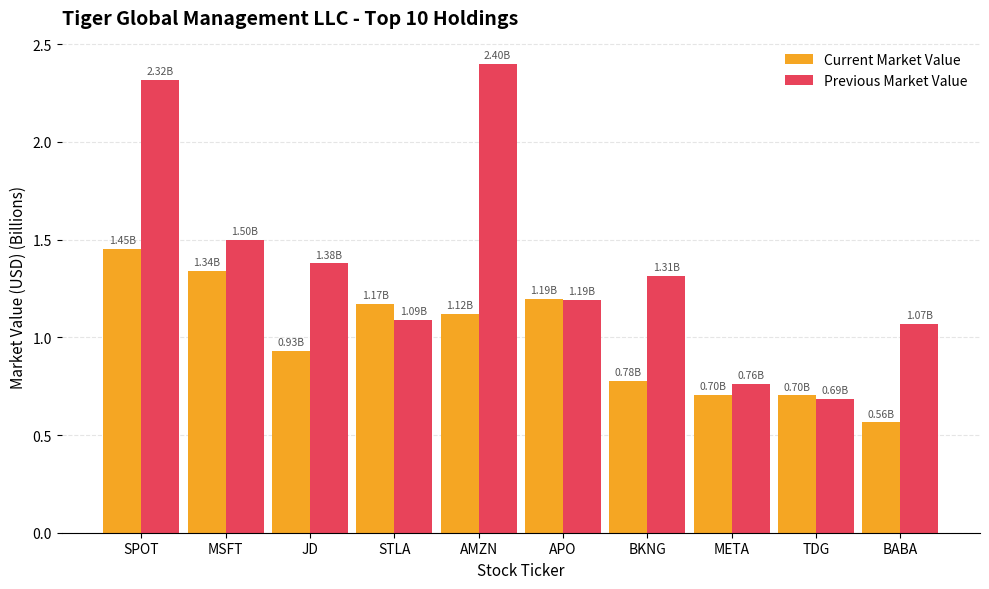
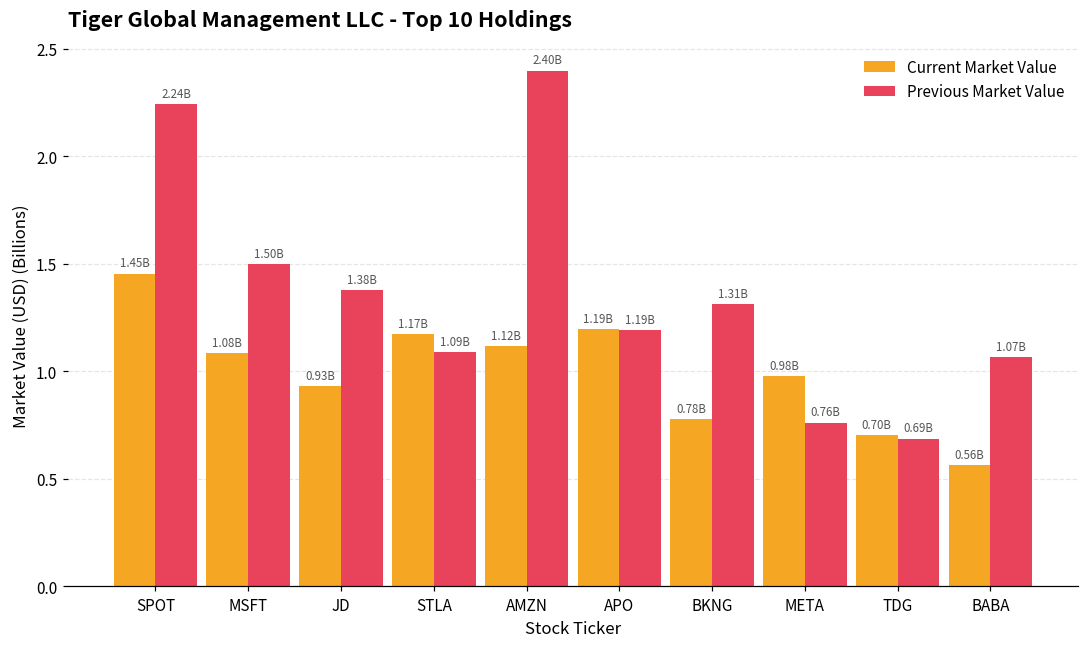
  {
    "Current Market Value": {
      "SPOT": "1.45B",
-     "MSFT": "1.34B",
+     "MSFT": "1.08B",
      "JD": "0.93B",
      "STLA": "1.17B",
      "AMZN": "1.12B",
      "APO": "1.19B",
      "BKNG": "0.78B",
-     "META": "0.70B",
+     "META": "0.98B",
      "TDG": "0.70B",
      "BABA": "0.56B"
    },
    "Previous Market Value": {
-     "SPOT": "2.32B",
+     "SPOT": "2.24B",
      "MSFT": "1.50B",
      "JD": "1.38B",
      "STLA": "1.09B",
      "AMZN": "2.40B",
      "APO": "1.19B",
      "BKNG": "1.31B",
      "META": "0.76B",
      "TDG": "0.69B",
      "BABA": "1.07B"
    }
  }
